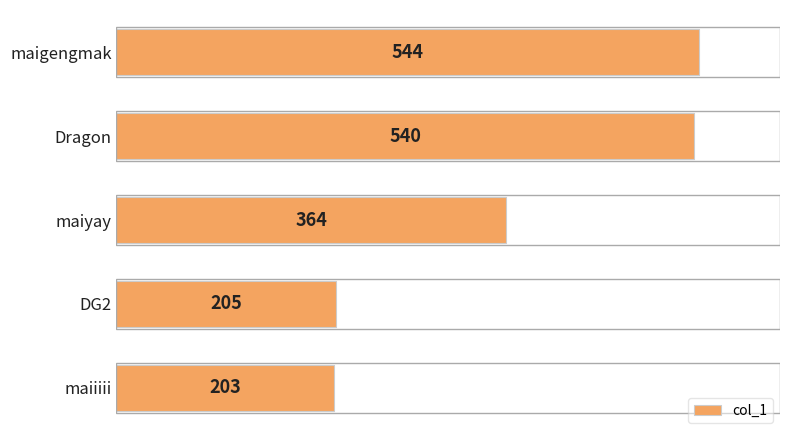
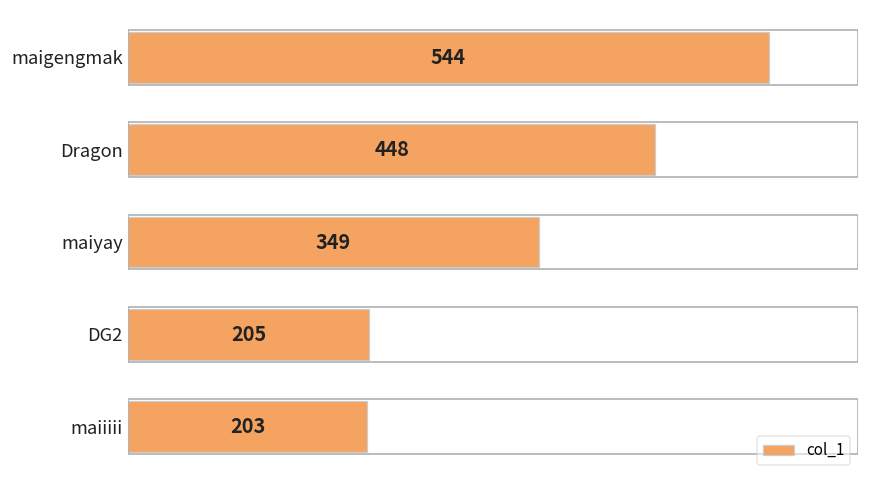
  {
    "maigengmak": 544,
-   "Dragon": 540,
-   "maiyay": 364,
+   "Dragon": 448,
+   "maiyay": 349,
    "DG2": 205,
    "maiiiii": 203
  }
